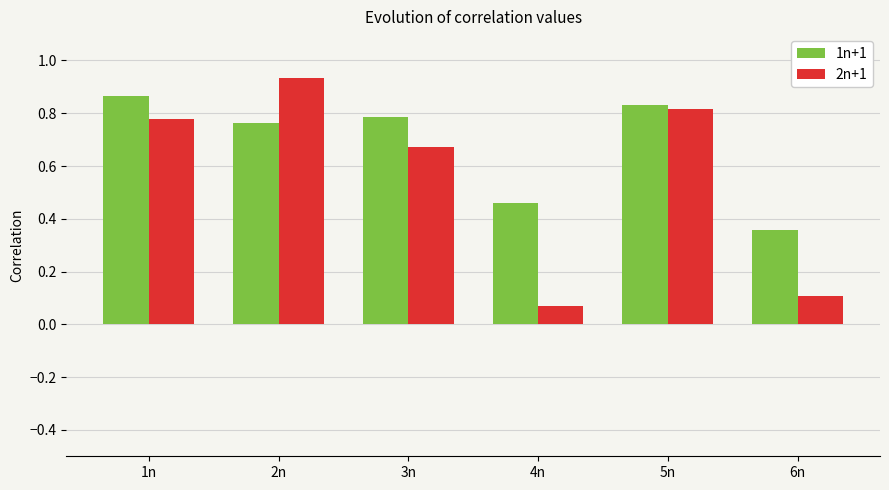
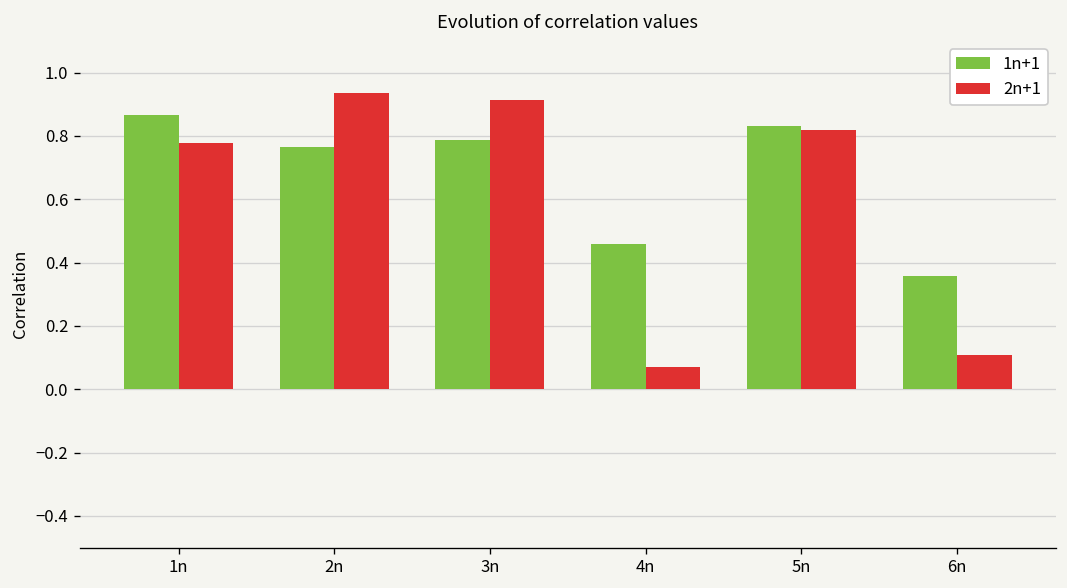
  {
    "1n+1": {
      "1n": 0.87,
      "2n": 0.76,
      "3n": 0.79,
      "4n": 0.46,
      "5n": 0.83,
      "6n": 0.36
    },
    "2n+1": {
      "1n": 0.78,
      "2n": 0.93,
-     "3n": 0.67,
+     "3n": 0.91,
      "4n": 0.07,
      "5n": 0.82,
      "6n": 0.11
    }
  }
